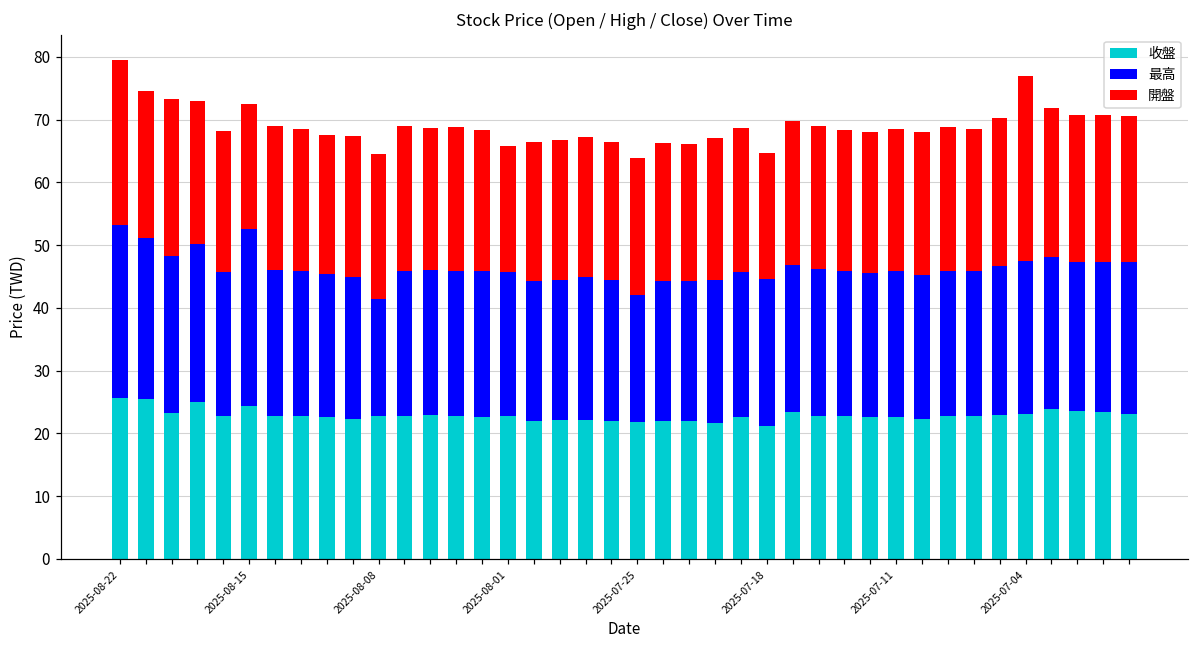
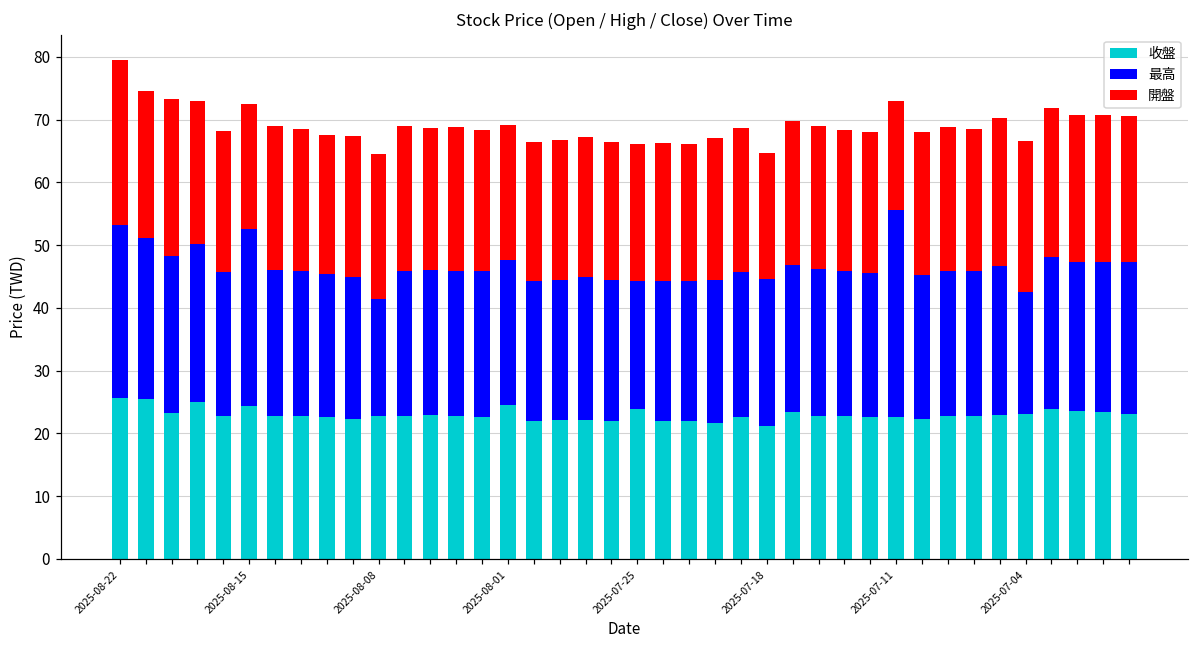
  {
    "收盤": {
      "2025-08-22": 26,
      "2025-08-15": 24,
      "2025-08-08": 23,
-     "2025-08-01": 23,
-     "2025-07-25": 22,
+     "2025-08-01": 25,
+     "2025-07-25": 24,
      "2025-07-18": 21,
      "2025-07-11": 23,
      "2025-07-04": 23
    },
    "最高": {
      "2025-08-22": 28,
      "2025-08-15": 28,
      "2025-08-08": 19,
      "2025-08-01": 23,
      "2025-07-25": 20,
      "2025-07-18": 23,
-     "2025-07-11": 23,
-     "2025-07-04": 24
+     "2025-07-11": 33,
+     "2025-07-04": 20
    },
    "開盤": {
      "2025-08-22": 26,
      "2025-08-15": 20,
      "2025-08-08": 23,
-     "2025-08-01": 20,
+     "2025-08-01": 22,
      "2025-07-25": 22,
      "2025-07-18": 20,
-     "2025-07-11": 23,
-     "2025-07-04": 29
+     "2025-07-11": 17,
+     "2025-07-04": 24
    }
  }
